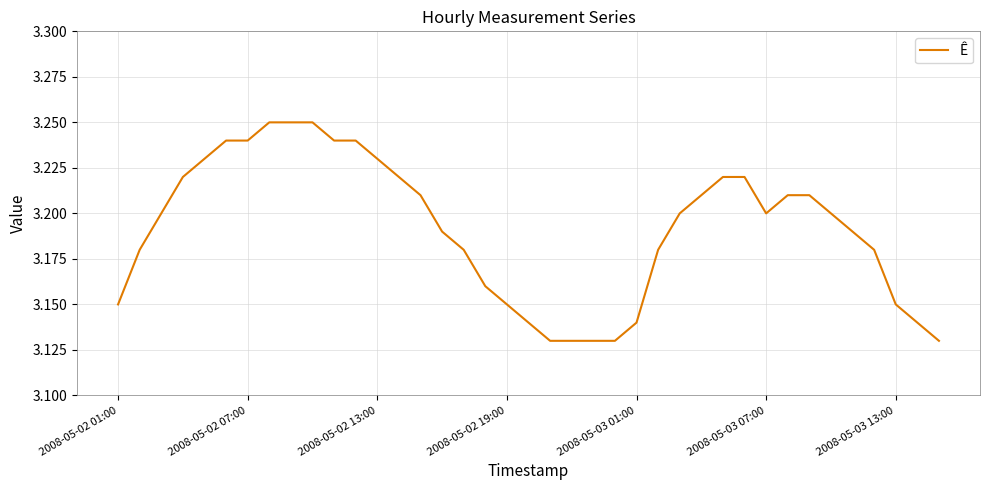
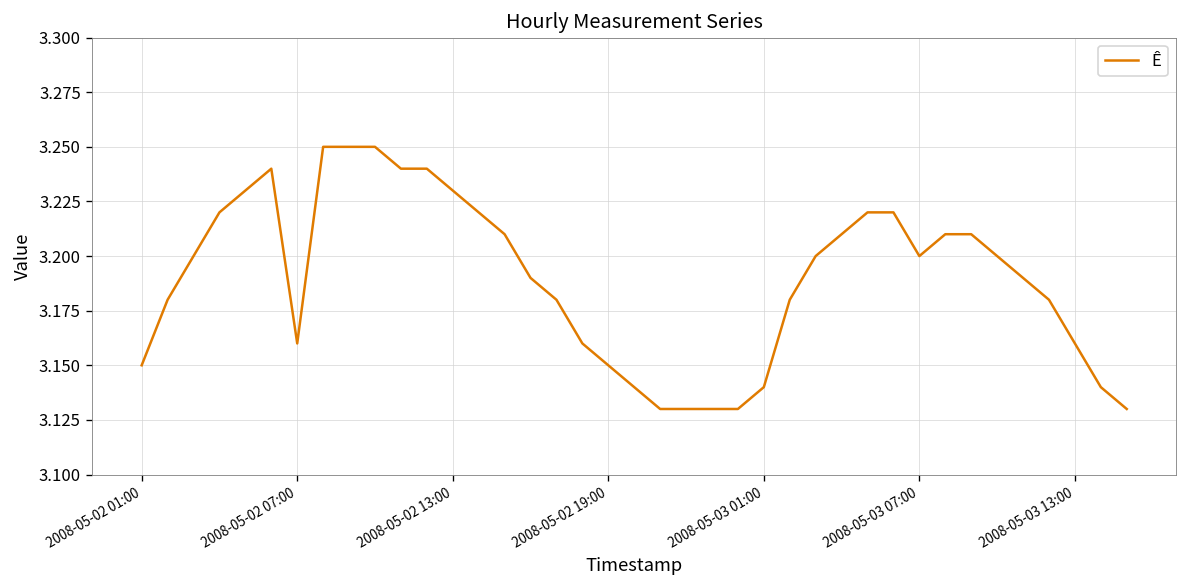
  {
    "2008-05-02 01:00": 3.15,
-   "2008-05-02 07:00": 3.24,
+   "2008-05-02 07:00": 3.16,
    "2008-05-02 13:00": 3.23,
    "2008-05-02 19:00": 3.15,
    "2008-05-03 01:00": 3.14,
    "2008-05-03 07:00": 3.20,
-   "2008-05-03 13:00": 3.15
+   "2008-05-03 13:00": 3.16
  }
